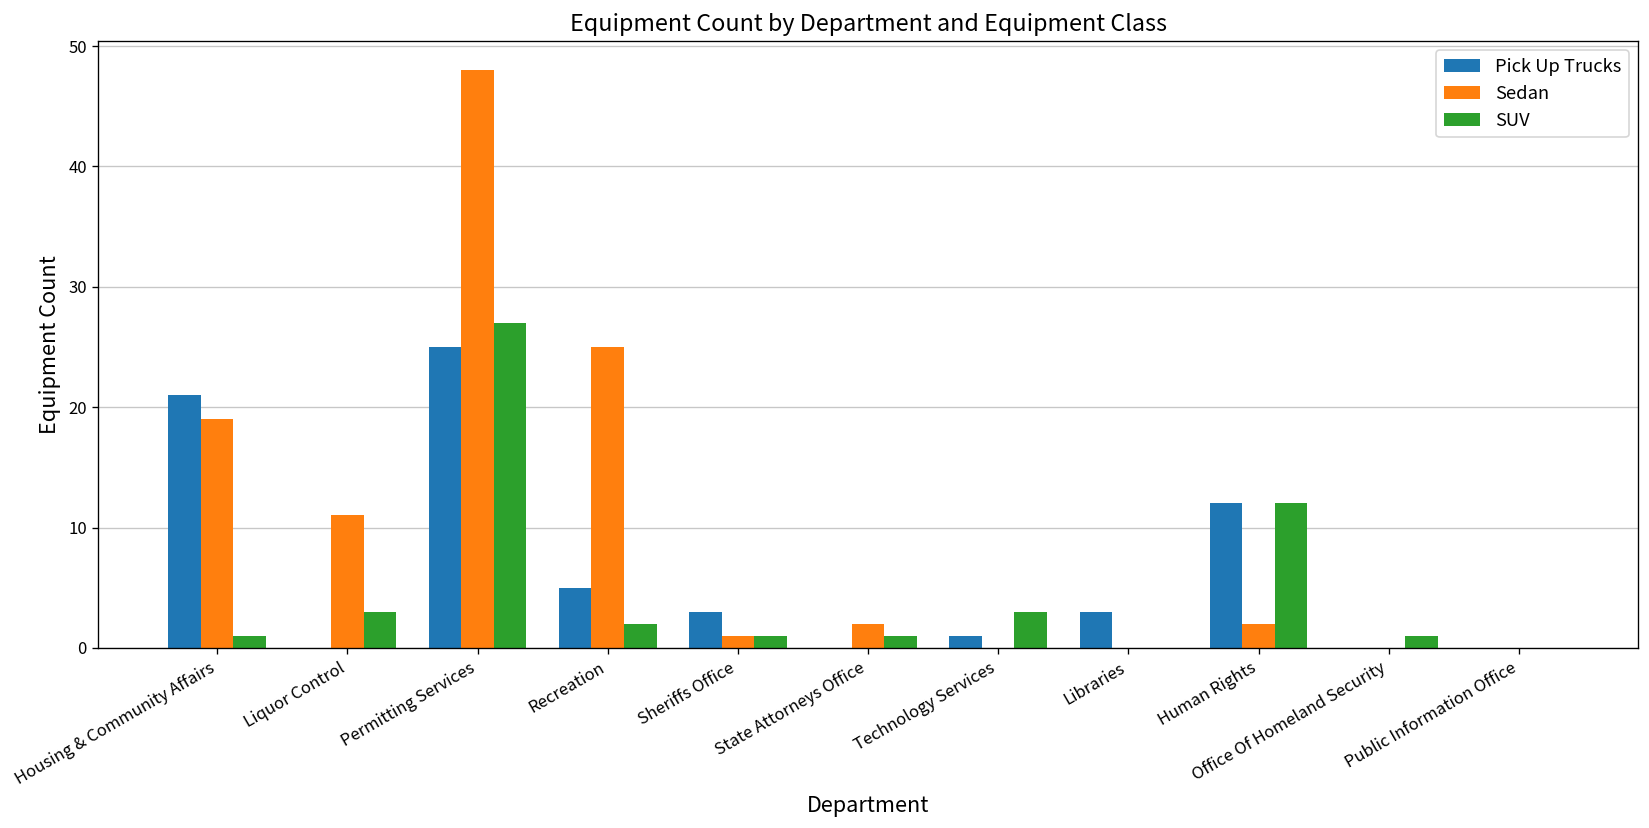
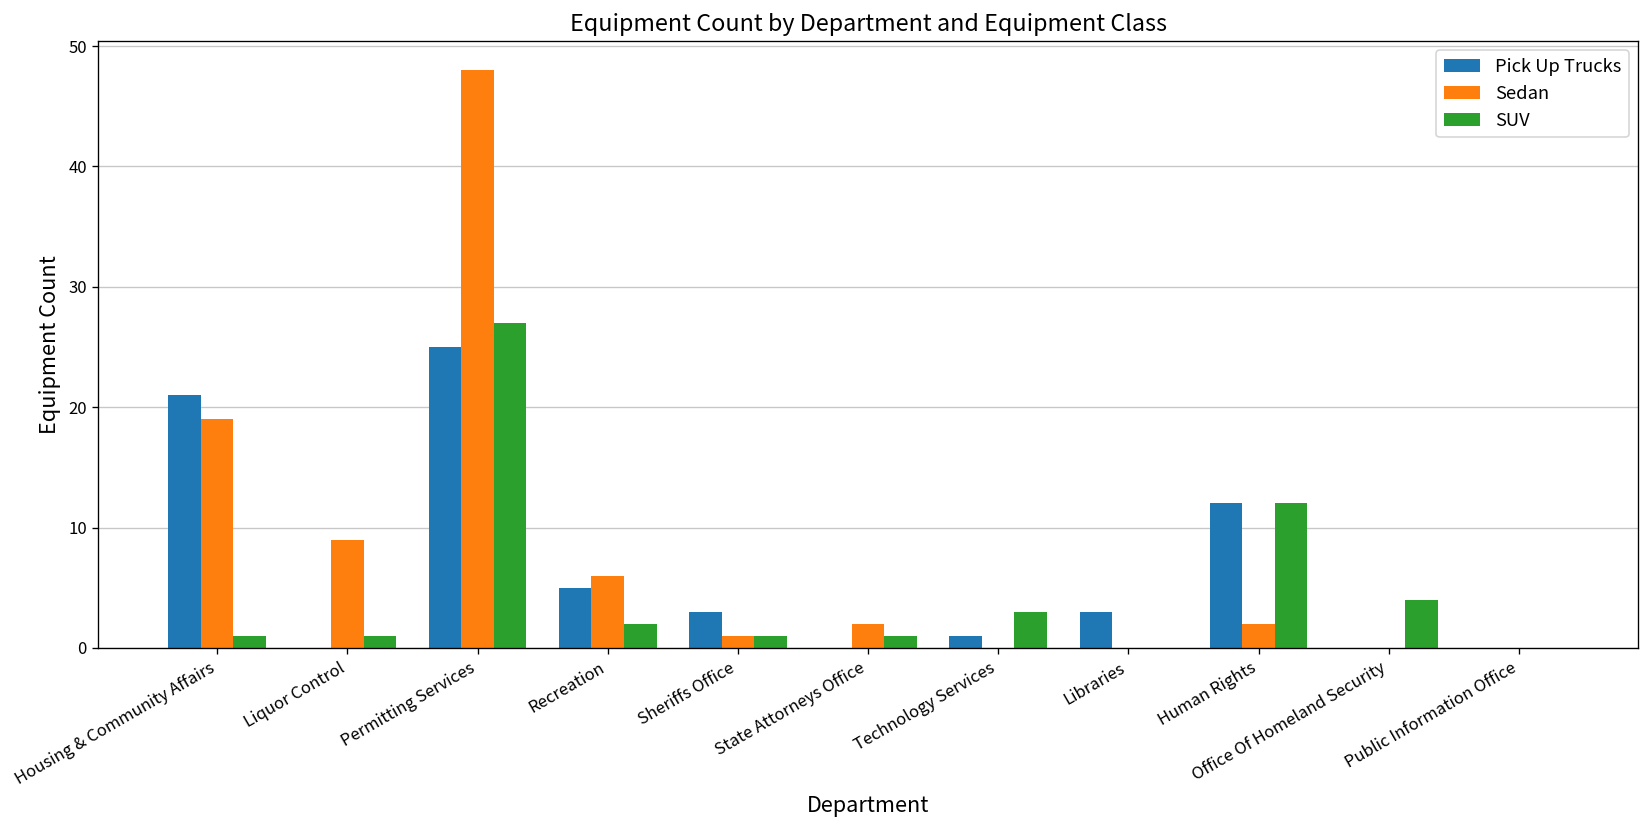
  {
    "Pick Up Trucks": {
      "Housing & Community Affairs": 21,
      "Liquor Control": 0,
      "Permitting Services": 25,
      "Recreation": 5,
      "Sheriffs Office": 3,
      "State Attorneys Office": 0,
      "Technology Services": 1,
      "Libraries": 3,
      "Human Rights": 12,
      "Office Of Homeland Security": 0,
      "Public Information Office": 0
    },
    "Sedan": {
      "Housing & Community Affairs": 19,
-     "Liquor Control": 11,
+     "Liquor Control": 9,
      "Permitting Services": 48,
-     "Recreation": 25,
+     "Recreation": 6,
      "Sheriffs Office": 1,
      "State Attorneys Office": 2,
      "Technology Services": 0,
      "Libraries": 0,
      "Human Rights": 2,
      "Office Of Homeland Security": 0,
      "Public Information Office": 0
    },
    "SUV": {
      "Housing & Community Affairs": 1,
-     "Liquor Control": 3,
+     "Liquor Control": 1,
      "Permitting Services": 27,
      "Recreation": 2,
      "Sheriffs Office": 1,
      "State Attorneys Office": 1,
      "Technology Services": 3,
      "Libraries": 0,
      "Human Rights": 12,
-     "Office Of Homeland Security": 1,
+     "Office Of Homeland Security": 4,
      "Public Information Office": 0
    }
  }
